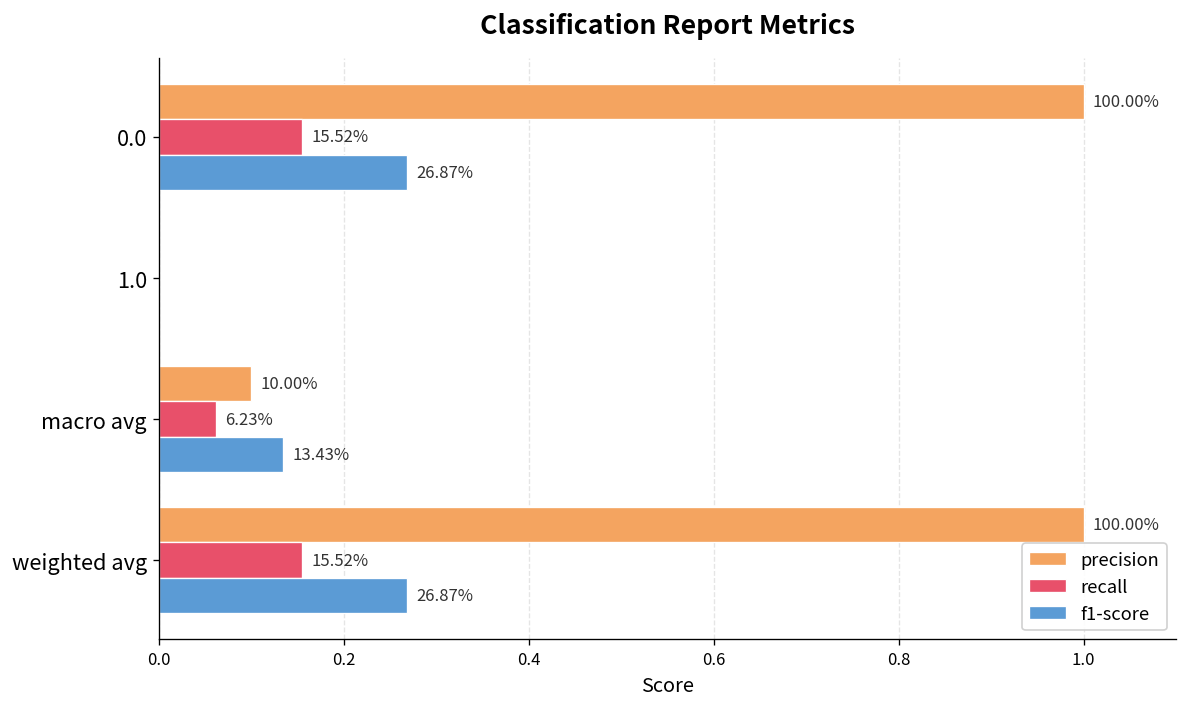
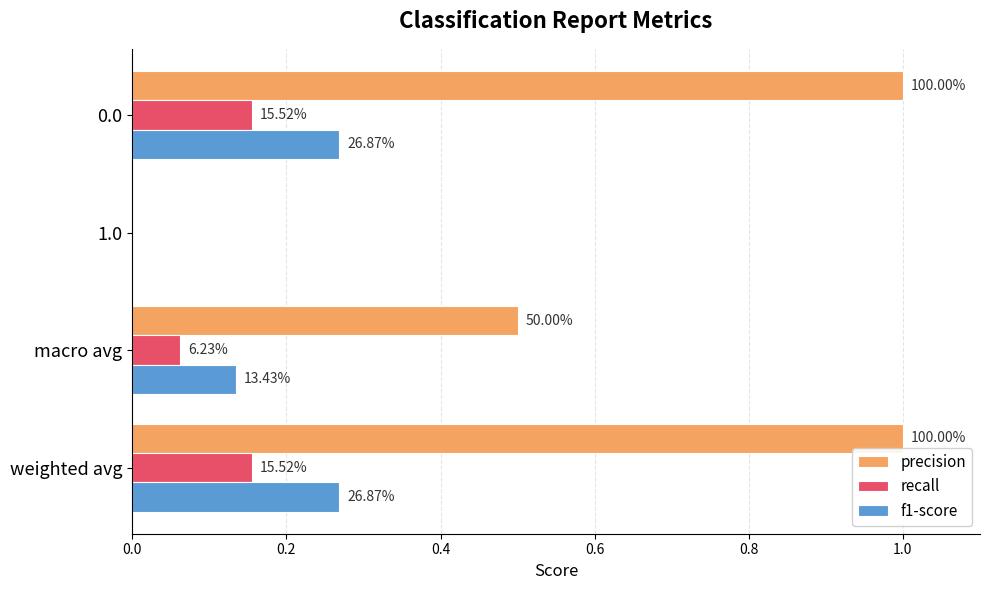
  {
    "precision": {
      "0.0": "100.00%",
-     "macro avg": "10.00%",
+     "macro avg": "50.00%",
      "weighted avg": "100.00%"
    },
    "recall": {
      "0.0": "15.52%",
      "macro avg": "6.23%",
      "weighted avg": "15.52%"
    },
    "f1-score": {
      "0.0": "26.87%",
      "macro avg": "13.43%",
      "weighted avg": "26.87%"
    }
  }
